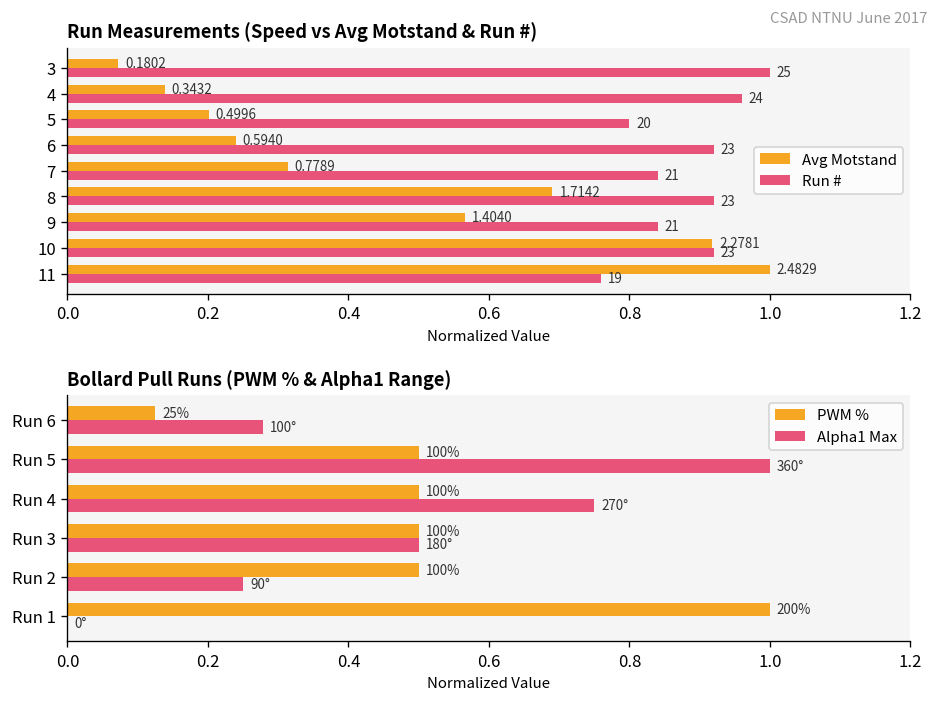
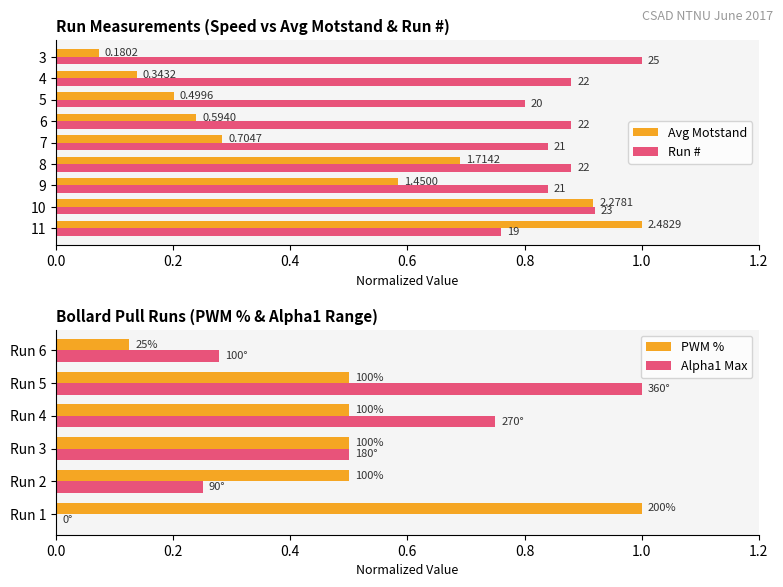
  {
    "Run Measurements (Speed vs Avg Motstand & Run #)": {
      "Avg Motstand": {
-       "7": "0.7789",
-       "9": "1.4040"
+       "7": "0.7047",
+       "9": "1.4500"
      },
      "Run #": {
-       "4": "24",
-       "6": "23",
-       "8": "23"
+       "4": "22",
+       "6": "22",
+       "8": "22"
      }
    },
    "Bollard Pull Runs (PWM % & Alpha1 Range)": {
      "Alpha1 Max": {
        "Run 1": "0°"
      }
    }
  }
